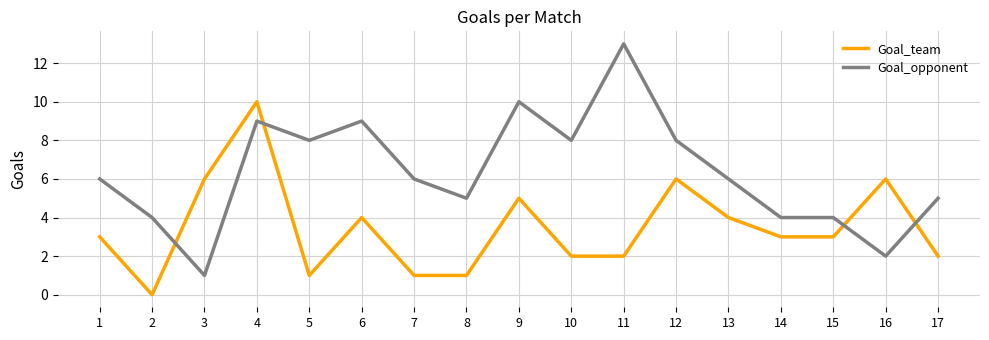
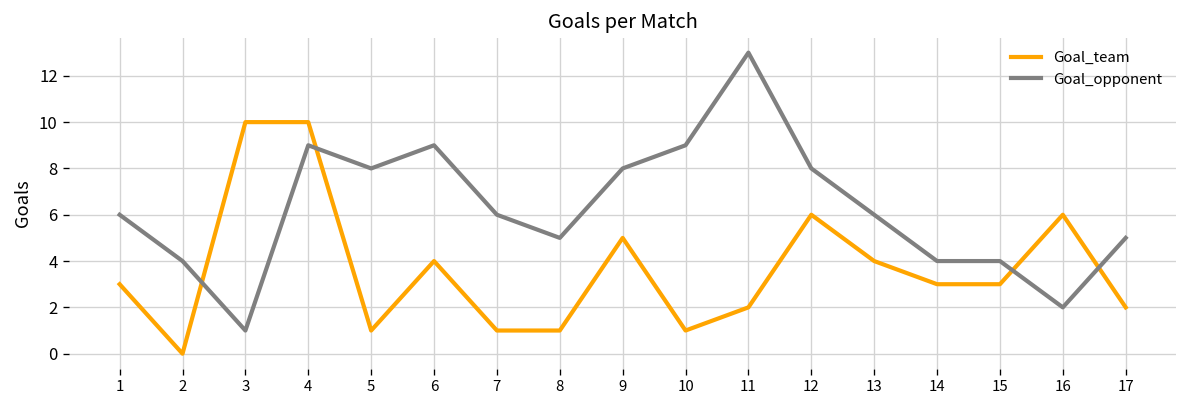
  {
    "Goal_team": {
      "1": 3,
      "2": 0,
-     "3": 6,
+     "3": 10,
      "4": 10,
      "5": 1,
      "6": 4,
      "7": 1,
      "8": 1,
      "9": 5,
-     "10": 2,
+     "10": 1,
      "11": 2,
      "12": 6,
      "13": 4,
      "14": 3,
      "15": 3,
      "16": 6,
      "17": 2
    },
    "Goal_opponent": {
      "1": 6,
      "2": 4,
      "3": 1,
      "4": 9,
      "5": 8,
      "6": 9,
      "7": 6,
      "8": 5,
-     "9": 10,
-     "10": 8,
+     "9": 8,
+     "10": 9,
      "11": 13,
      "12": 8,
      "13": 6,
      "14": 4,
      "15": 4,
      "16": 2,
      "17": 5
    }
  }
